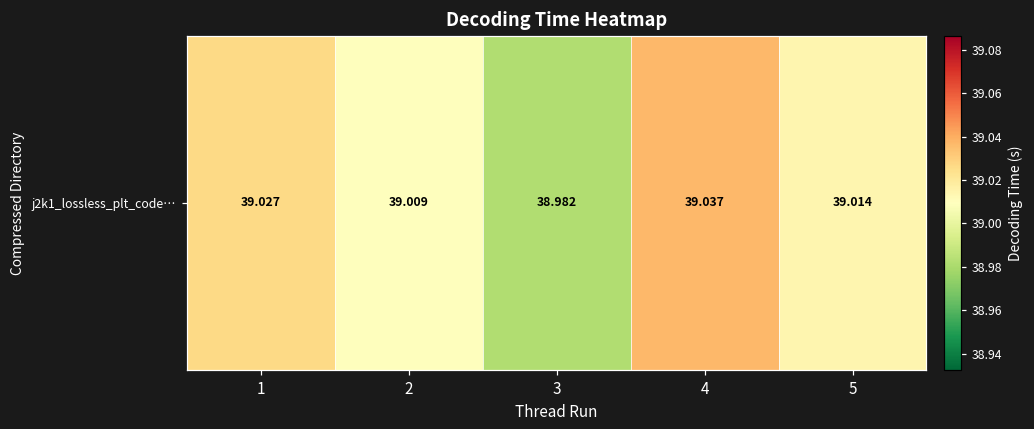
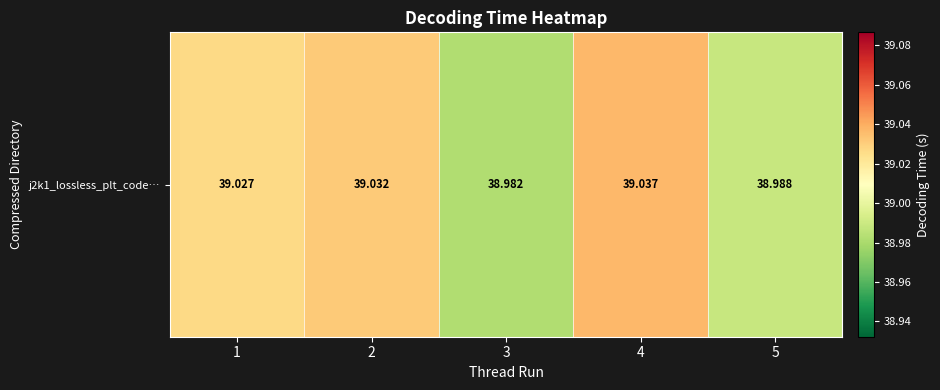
  {
    "j2k1_lossless_plt_code…": {
      "1": 39.027,
-     "2": 39.009,
+     "2": 39.032,
      "3": 38.982,
      "4": 39.037,
-     "5": 39.014
+     "5": 38.988
    }
  }
